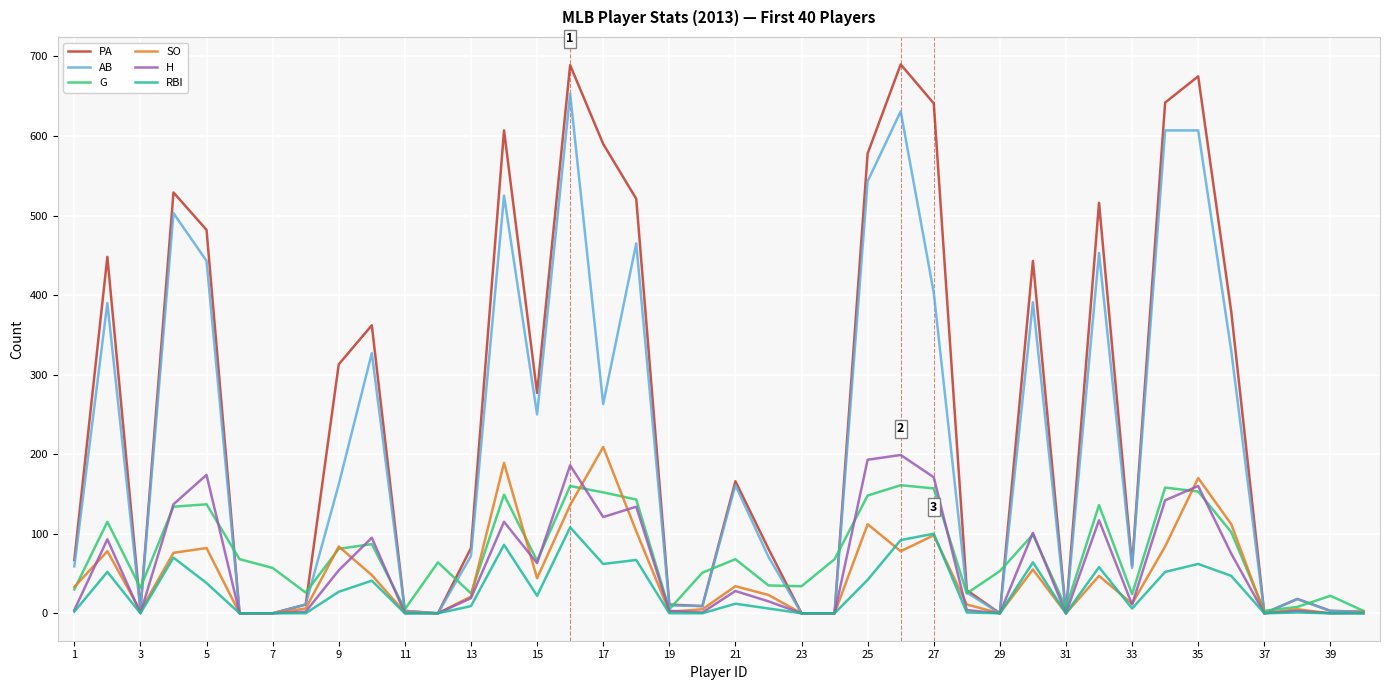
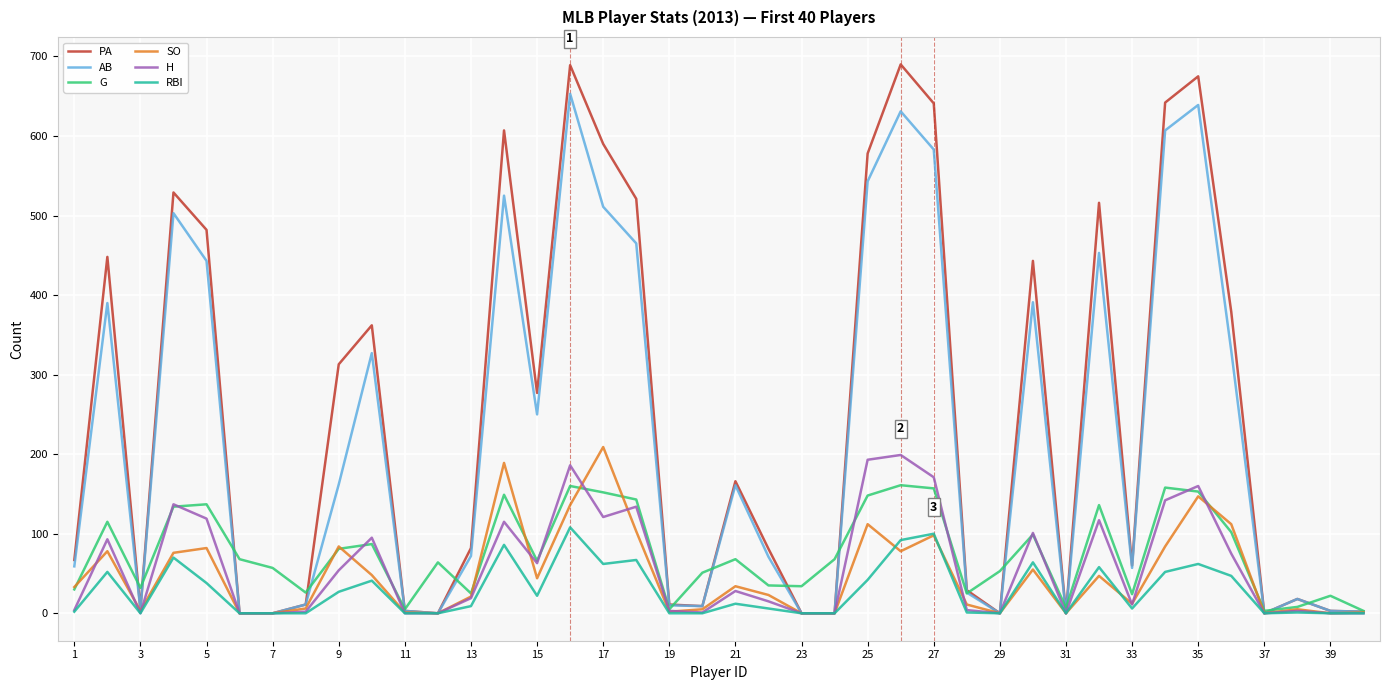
  {
    "PA": {
      "1": 70,
      "5": 480,
      "9": 310,
      "13": 80,
      "15": 280,
      "17": 590,
      "21": 170,
      "25": 580,
      "27": 640,
      "35": 680
    },
    "AB": {
      "1": 60,
      "5": 440,
      "9": 160,
      "13": 70,
      "15": 250,
-     "17": 260,
+     "17": 510,
      "21": 160,
      "25": 540,
-     "27": 400,
-     "35": 610
+     "27": 580,
+     "35": 640
    },
    "SO": {
      "5": 80,
      "15": 40,
      "17": 210,
      "21": 30,
      "25": 110,
-     "35": 170
+     "35": 150
    },
    "H": {
-     "5": 170,
+     "5": 120,
      "9": 50,
      "17": 120,
      "21": 30,
      "25": 190,
      "27": 170,
      "35": 160
    }
  }
